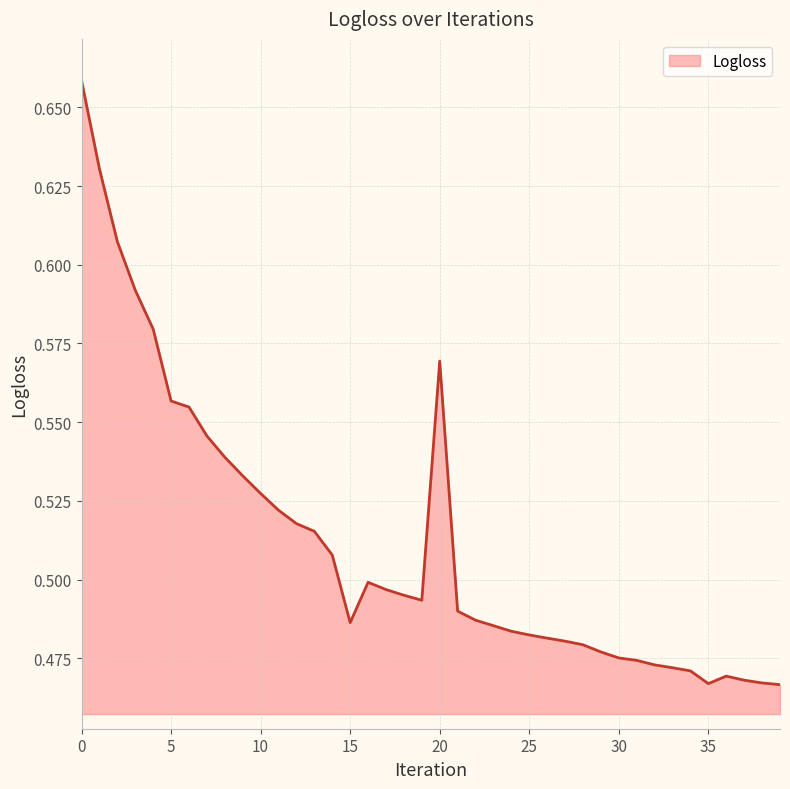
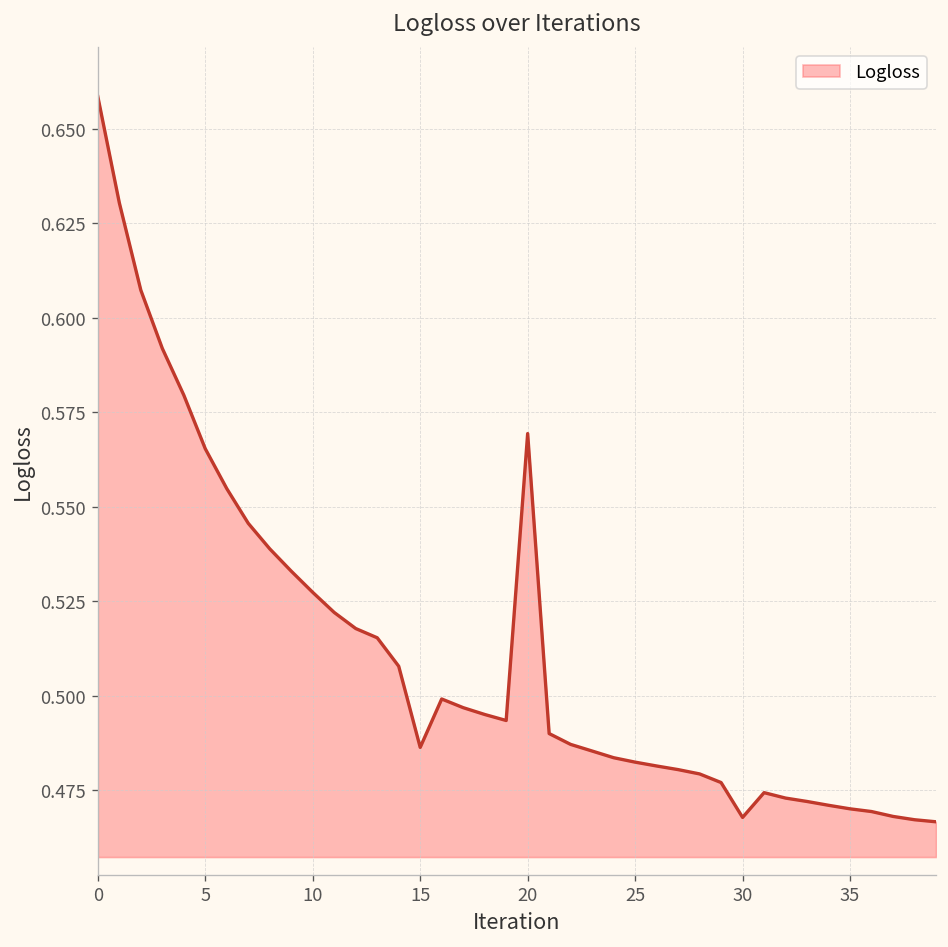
  {
    "0": 0.659,
-   "5": 0.557,
+   "5": 0.565,
    "10": 0.527,
    "15": 0.486,
    "20": 0.569,
    "25": 0.482,
-   "30": 0.475,
-   "35": 0.467
+   "30": 0.468,
+   "35": 0.470
  }
